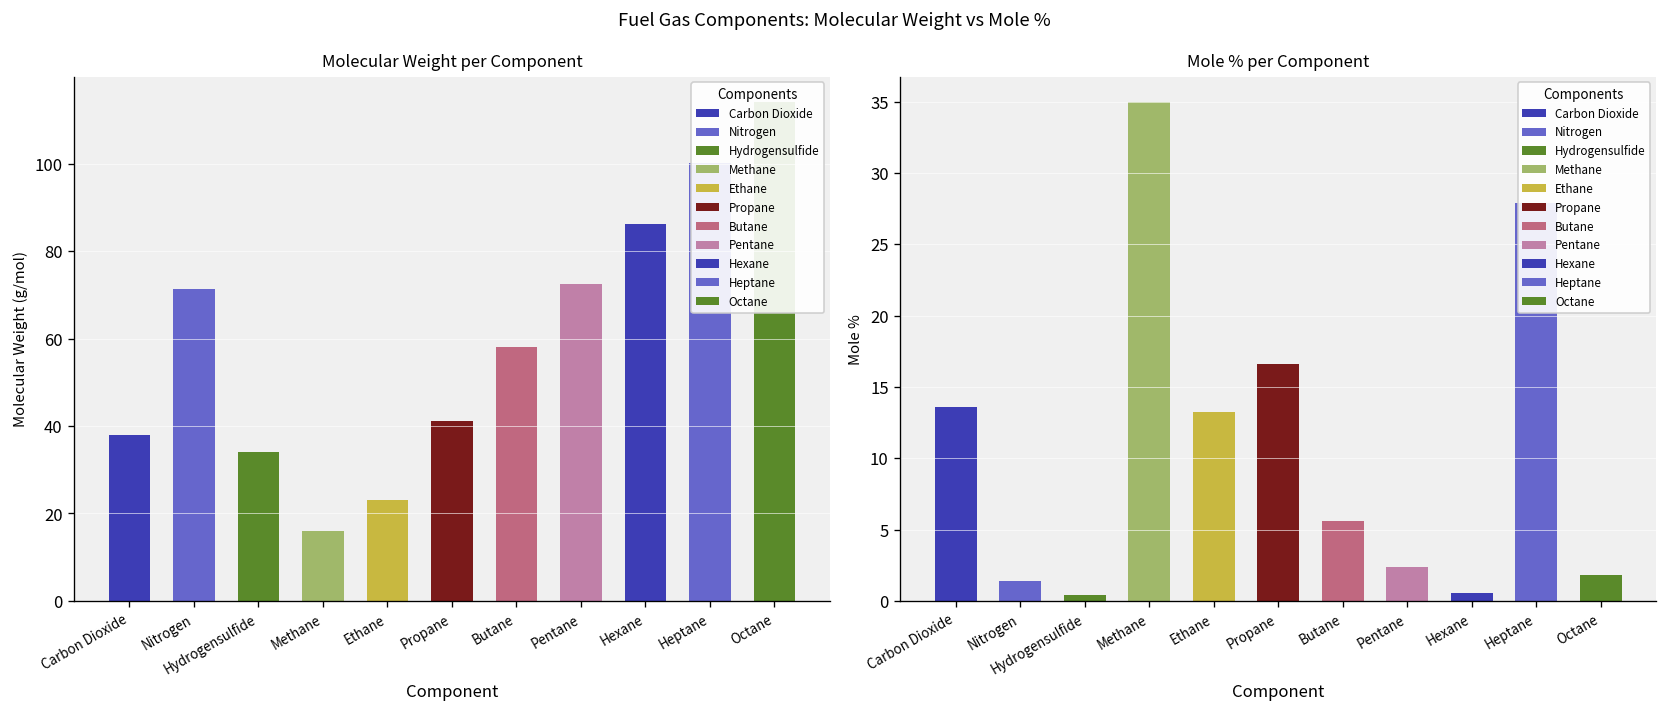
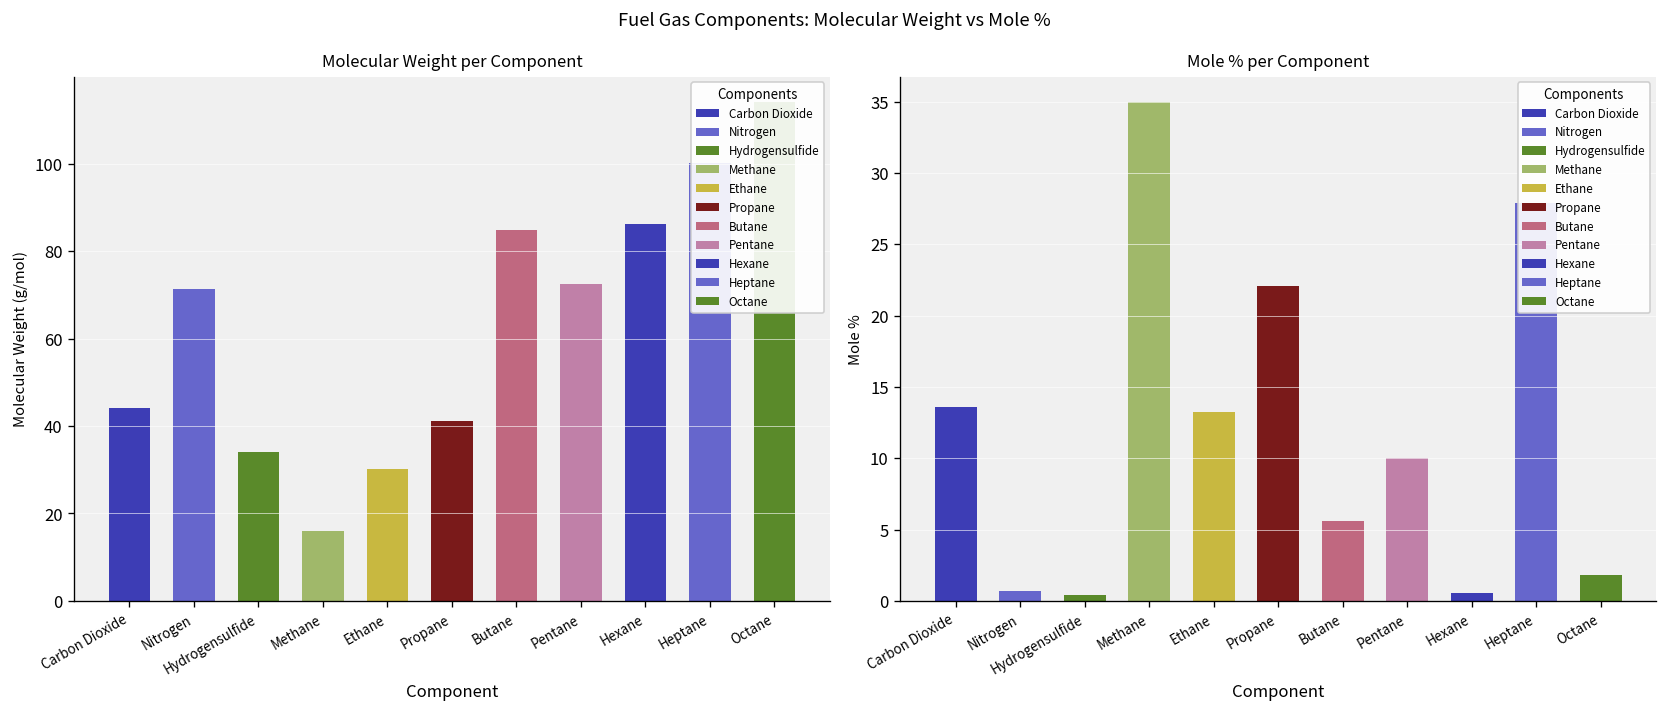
  {
    "Molecular Weight per Component": {
-     "Carbon Dioxide": 38,
+     "Carbon Dioxide": 44,
      "Nitrogen": 71,
      "Hydrogensulfide": 34,
      "Methane": 16,
-     "Ethane": 23,
+     "Ethane": 30,
      "Propane": 41,
-     "Butane": 58,
+     "Butane": 85,
      "Pentane": 73,
      "Hexane": 86
    },
    "Mole % per Component": {
      "Carbon Dioxide": 13.6,
-     "Nitrogen": 1.4,
+     "Nitrogen": 0.7,
      "Hydrogensulfide": 0.4,
      "Methane": 35.0,
      "Ethane": 13.2,
-     "Propane": 16.6,
+     "Propane": 22.1,
      "Butane": 5.6,
-     "Pentane": 2.4,
+     "Pentane": 10.0,
      "Hexane": 0.6,
      "Octane": 1.8
    }
  }
